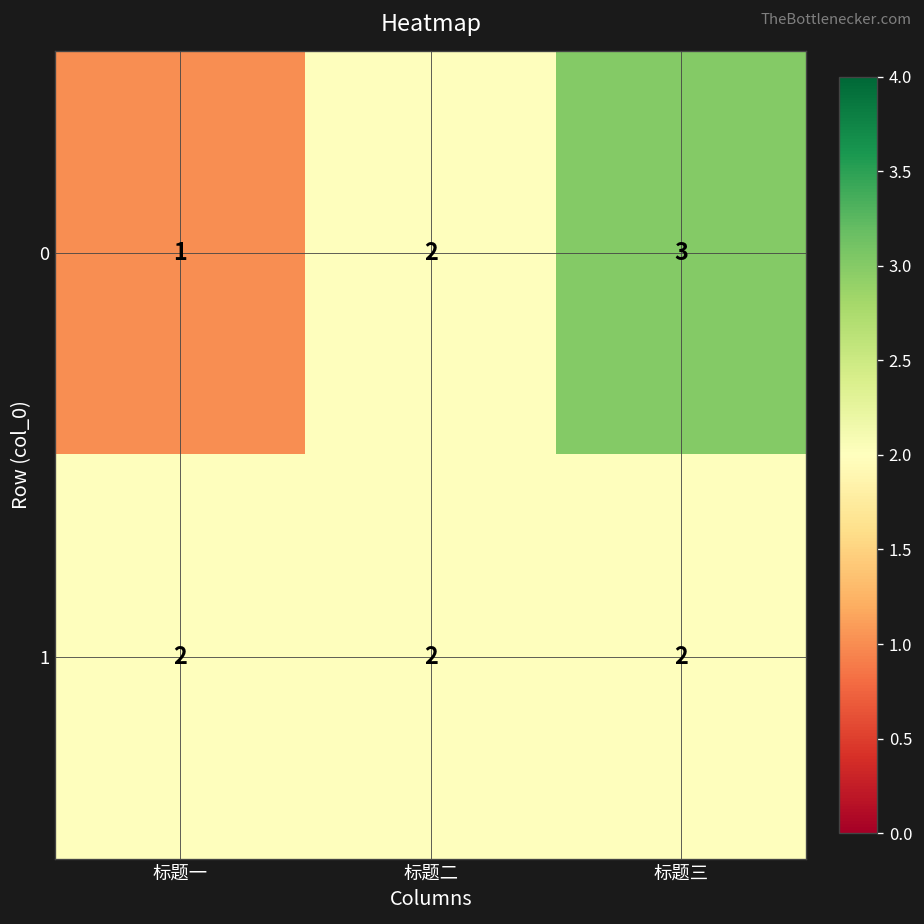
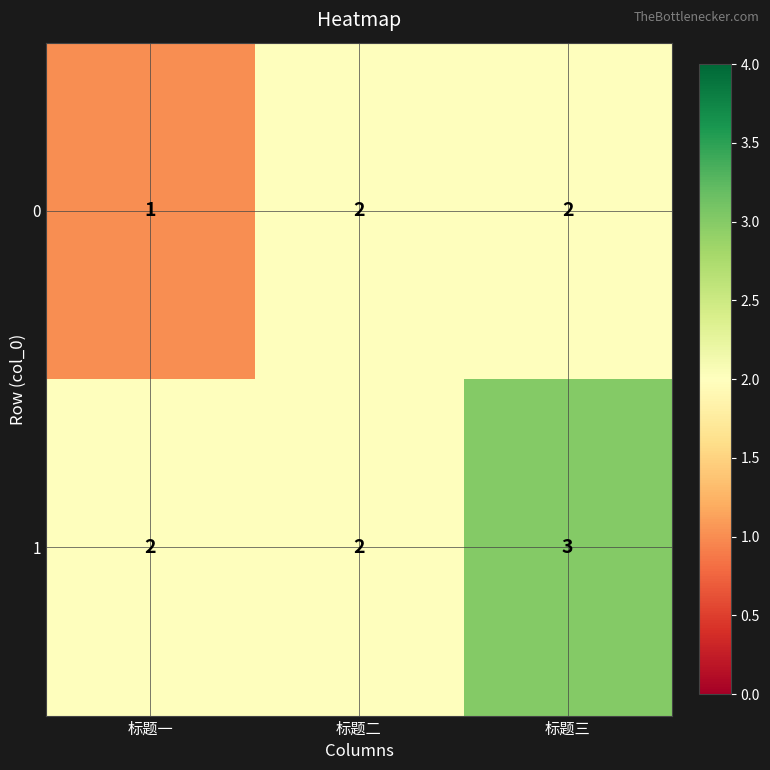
  {
    "0": {
      "标题一": 1,
      "标题二": 2,
-     "标题三": 3
+     "标题三": 2
    },
    "1": {
      "标题一": 2,
      "标题二": 2,
-     "标题三": 2
+     "标题三": 3
    }
  }
